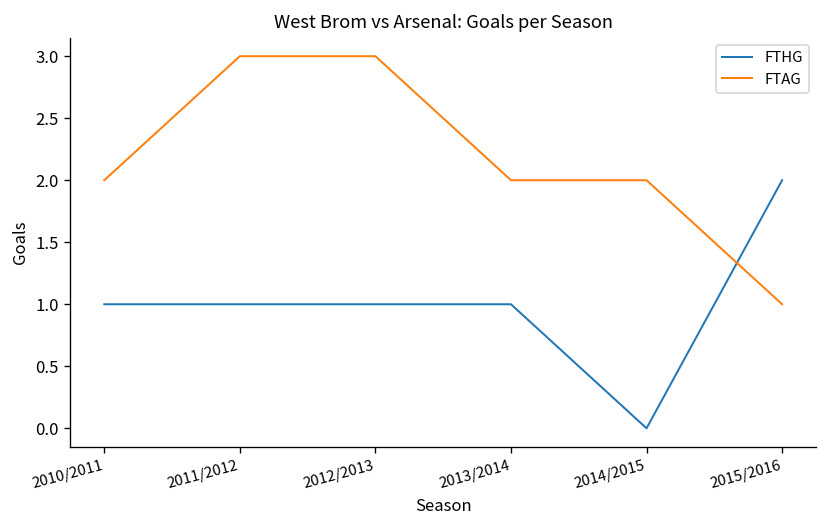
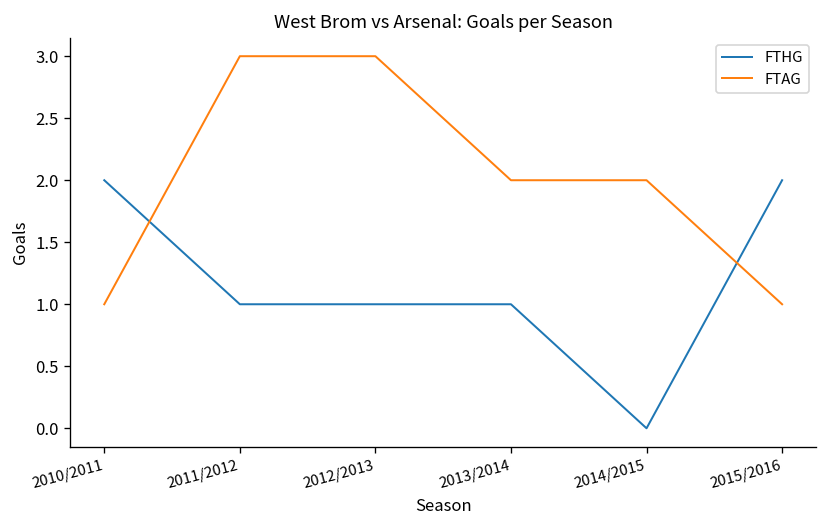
  {
    "FTHG": {
-     "2010/2011": 1,
+     "2010/2011": 2,
      "2011/2012": 1,
      "2012/2013": 1,
      "2013/2014": 1,
      "2014/2015": 0,
      "2015/2016": 2
    },
    "FTAG": {
-     "2010/2011": 2,
+     "2010/2011": 1,
      "2011/2012": 3,
      "2012/2013": 3,
      "2013/2014": 2,
      "2014/2015": 2,
      "2015/2016": 1
    }
  }
